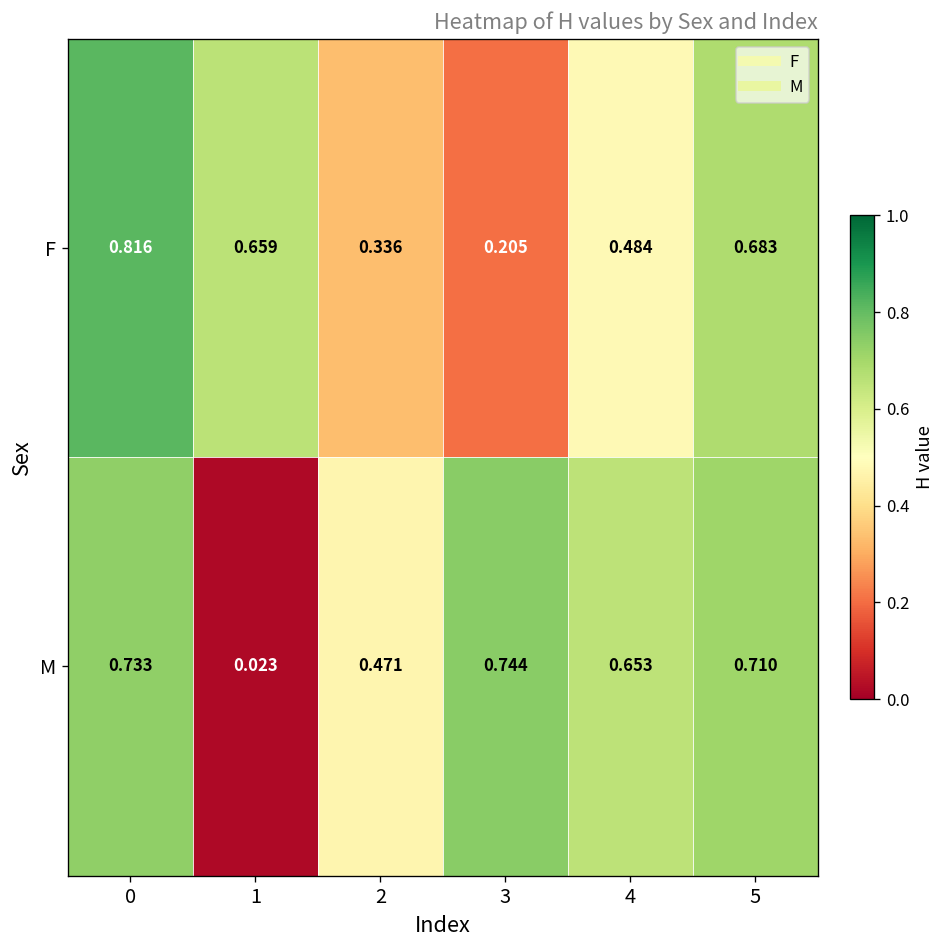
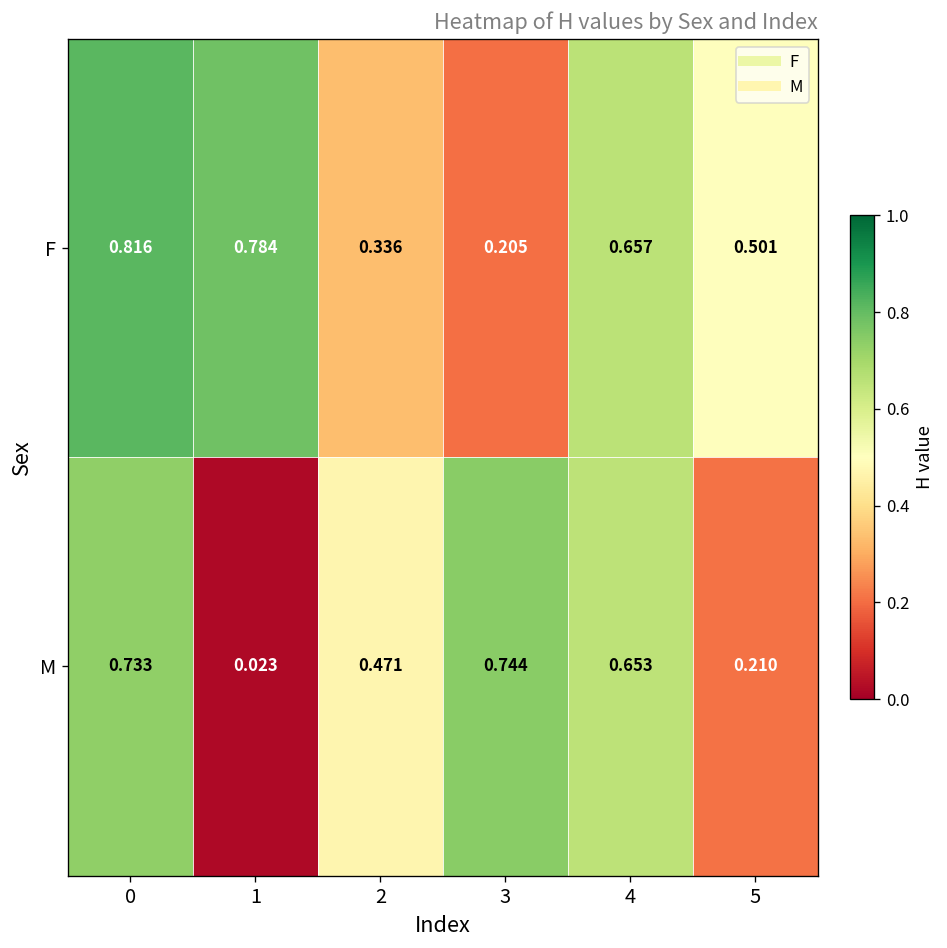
  {
    "F": {
      "0": 0.816,
-     "1": 0.659,
+     "1": 0.784,
      "2": 0.336,
      "3": 0.205,
-     "4": 0.484,
-     "5": 0.683
+     "4": 0.657,
+     "5": 0.501
    },
    "M": {
      "0": 0.733,
      "1": 0.023,
      "2": 0.471,
      "3": 0.744,
      "4": 0.653,
-     "5": 0.710
+     "5": 0.210
    }
  }
